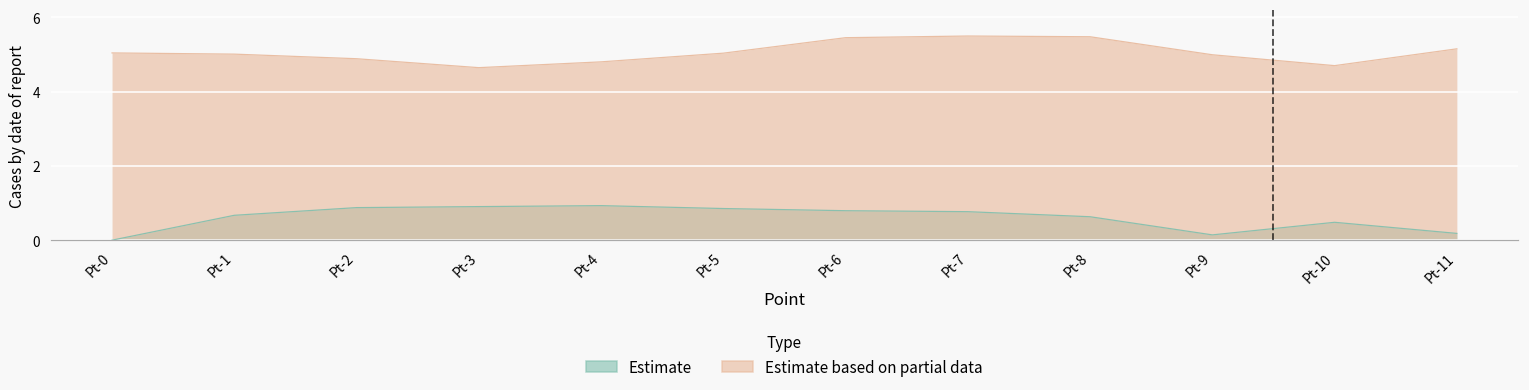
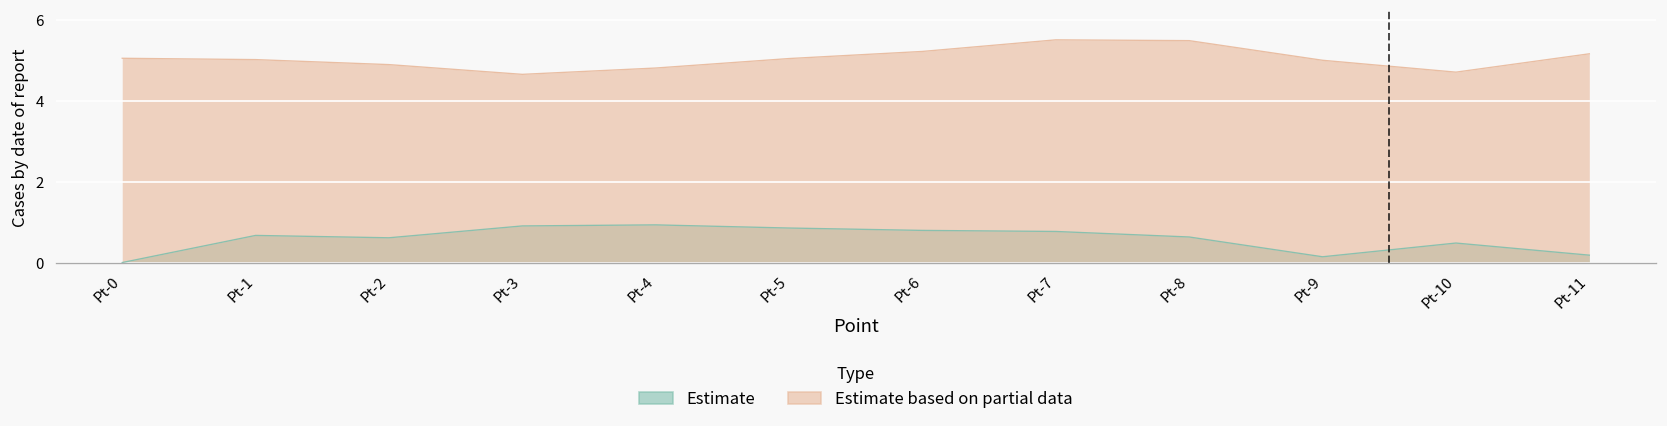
  {
    "Estimate": {
      "Pt-0": 0.0,
      "Pt-1": 0.7,
-     "Pt-2": 0.9,
+     "Pt-2": 0.6,
      "Pt-3": 0.9,
      "Pt-4": 0.9,
      "Pt-5": 0.9,
      "Pt-6": 0.8,
      "Pt-7": 0.8,
      "Pt-8": 0.6,
      "Pt-9": 0.1,
      "Pt-10": 0.5,
      "Pt-11": 0.2
    },
    "Estimate based on partial data": {
      "Pt-0": 5.0,
      "Pt-1": 5.0,
      "Pt-2": 4.9,
      "Pt-3": 4.6,
      "Pt-4": 4.8,
      "Pt-5": 5.0,
-     "Pt-6": 5.5,
+     "Pt-6": 5.2,
      "Pt-7": 5.5,
      "Pt-8": 5.5,
      "Pt-9": 5.0,
      "Pt-10": 4.7,
      "Pt-11": 5.2
    }
  }
